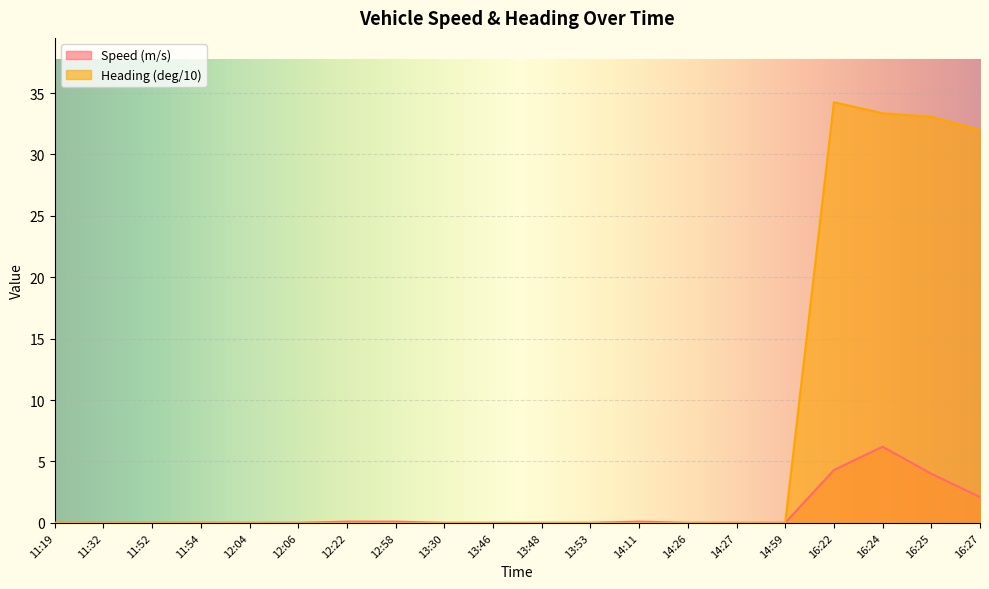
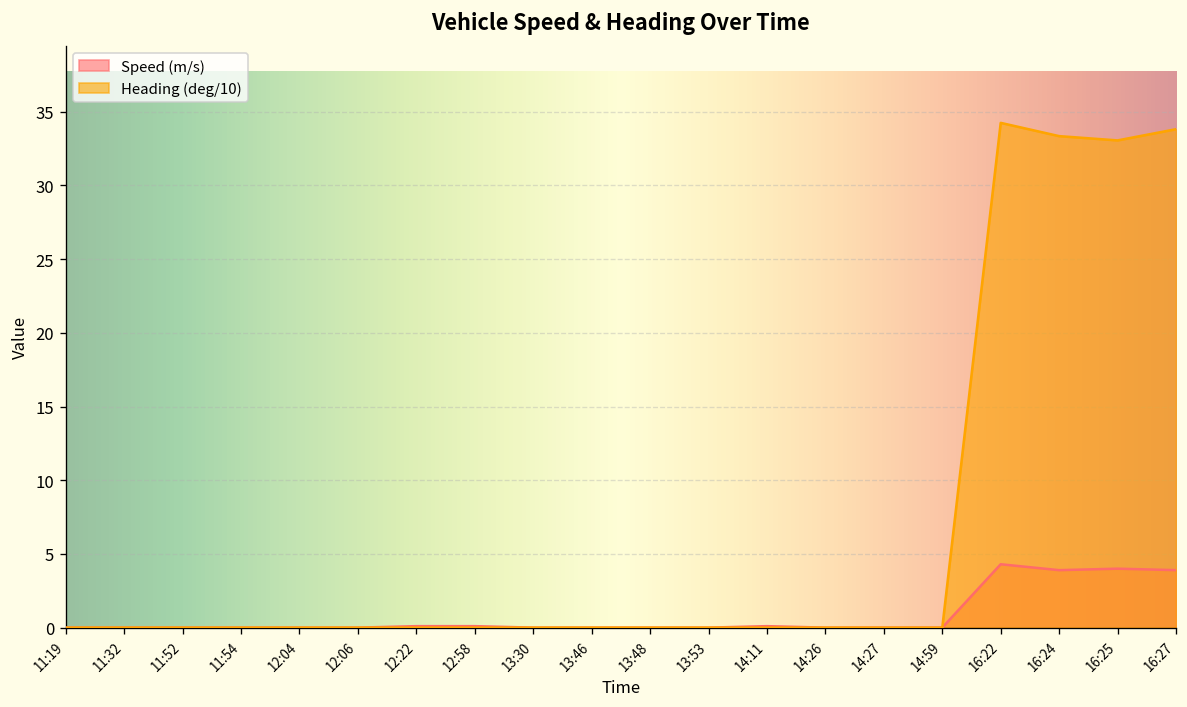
  {
    "Speed (m/s)": {
      "16:22": 4.3,
-     "16:24": 6.2,
+     "16:24": 3.9,
      "16:25": 4.0,
-     "16:27": 2.1
+     "16:27": 3.9
    },
    "Heading (deg/10)": {
      "16:22": 34.3,
      "16:24": 33.4,
      "16:25": 33.1,
-     "16:27": 32.0
+     "16:27": 33.8
    }
  }
